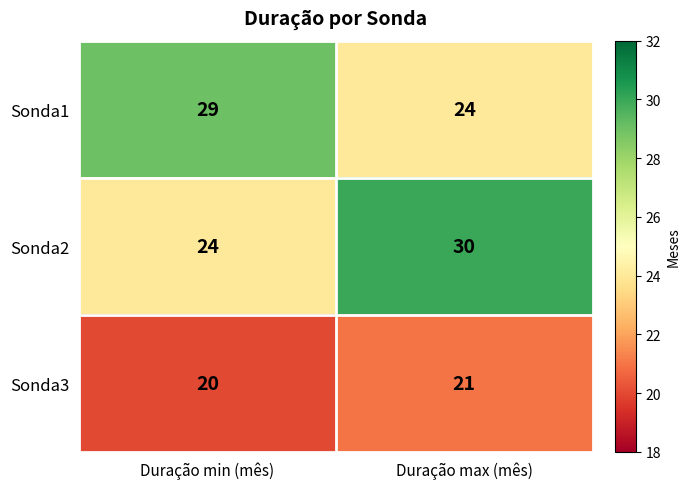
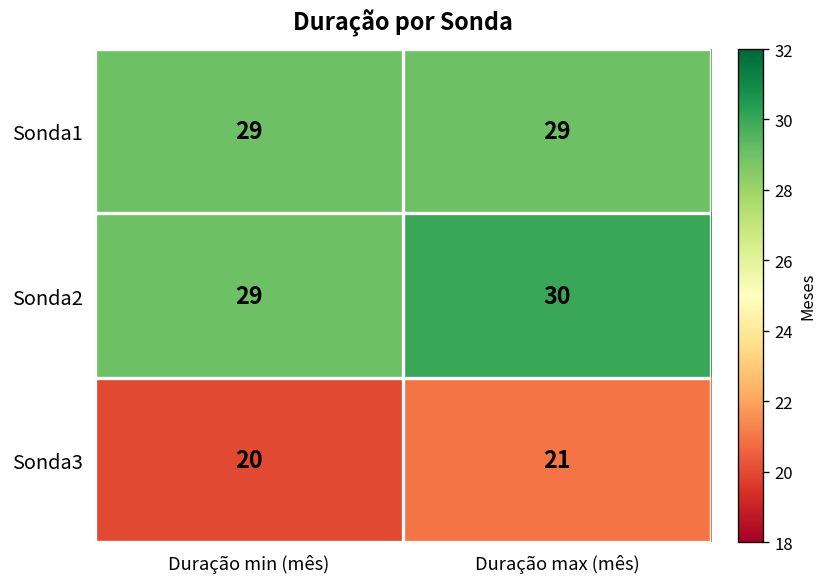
  {
    "Sonda1": {
      "Duração min (mês)": 29,
-     "Duração max (mês)": 24
+     "Duração max (mês)": 29
    },
    "Sonda2": {
-     "Duração min (mês)": 24,
+     "Duração min (mês)": 29,
      "Duração max (mês)": 30
    },
    "Sonda3": {
      "Duração min (mês)": 20,
      "Duração max (mês)": 21
    }
  }
